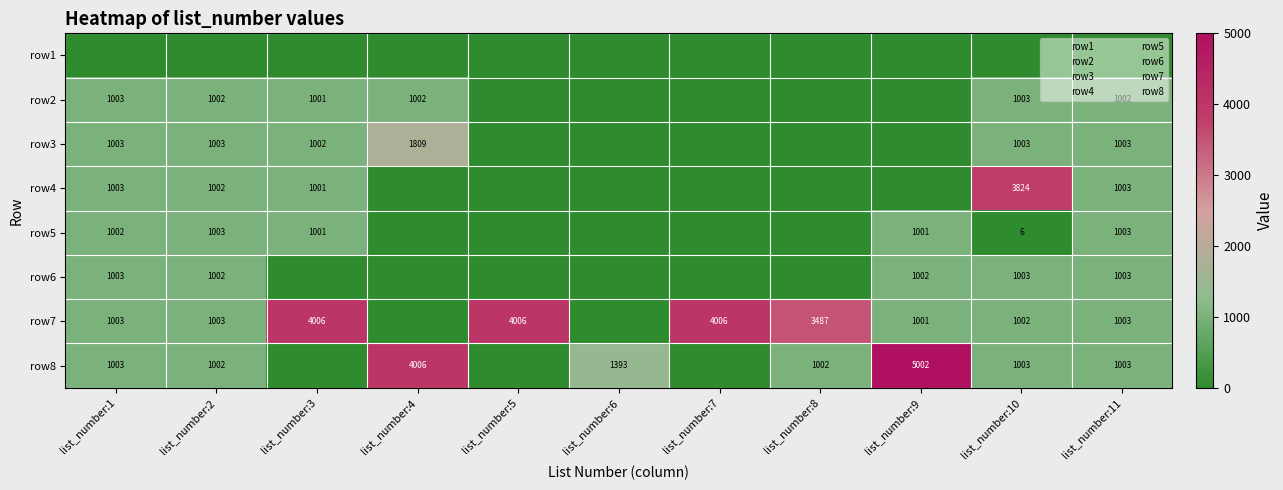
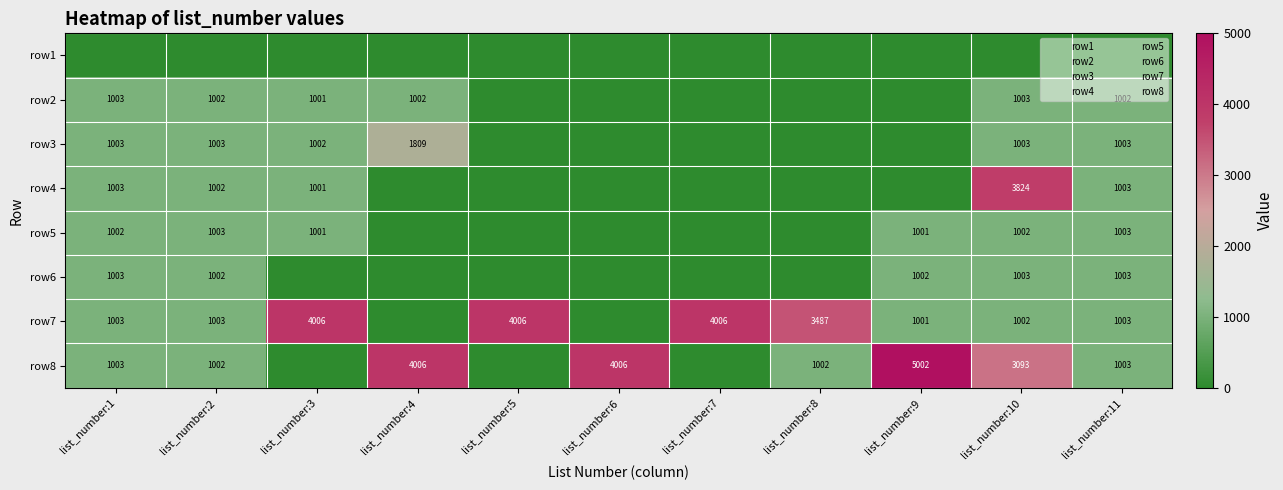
  {
    "row2": {
      "list_number:1": 1003,
      "list_number:2": 1002,
      "list_number:3": 1001,
      "list_number:4": 1002,
      "list_number:10": 1003
    },
    "row3": {
      "list_number:1": 1003,
      "list_number:2": 1003,
      "list_number:3": 1002,
      "list_number:4": 1809,
      "list_number:10": 1003,
      "list_number:11": 1003
    },
    "row4": {
      "list_number:1": 1003,
      "list_number:2": 1002,
      "list_number:3": 1001,
      "list_number:10": 3824,
      "list_number:11": 1003
    },
    "row5": {
      "list_number:1": 1002,
      "list_number:2": 1003,
      "list_number:3": 1001,
      "list_number:9": 1001,
-     "list_number:10": 6,
+     "list_number:10": 1002,
      "list_number:11": 1003
    },
    "row6": {
      "list_number:1": 1003,
      "list_number:2": 1002,
      "list_number:9": 1002,
      "list_number:10": 1003,
      "list_number:11": 1003
    },
    "row7": {
      "list_number:1": 1003,
      "list_number:2": 1003,
      "list_number:3": 4006,
      "list_number:5": 4006,
      "list_number:7": 4006,
      "list_number:8": 3487,
      "list_number:9": 1001,
      "list_number:10": 1002,
      "list_number:11": 1003
    },
    "row8": {
      "list_number:1": 1003,
      "list_number:2": 1002,
      "list_number:4": 4006,
-     "list_number:6": 1393,
+     "list_number:6": 4006,
      "list_number:8": 1002,
      "list_number:9": 5002,
-     "list_number:10": 1003,
+     "list_number:10": 3093,
      "list_number:11": 1003
    }
  }
